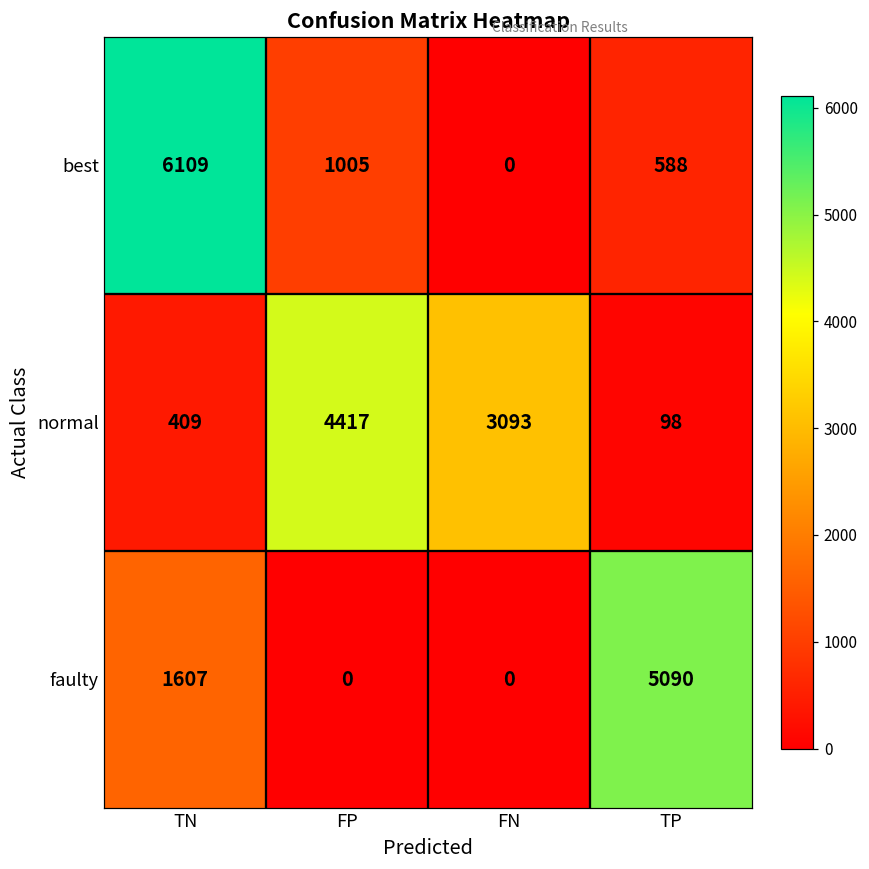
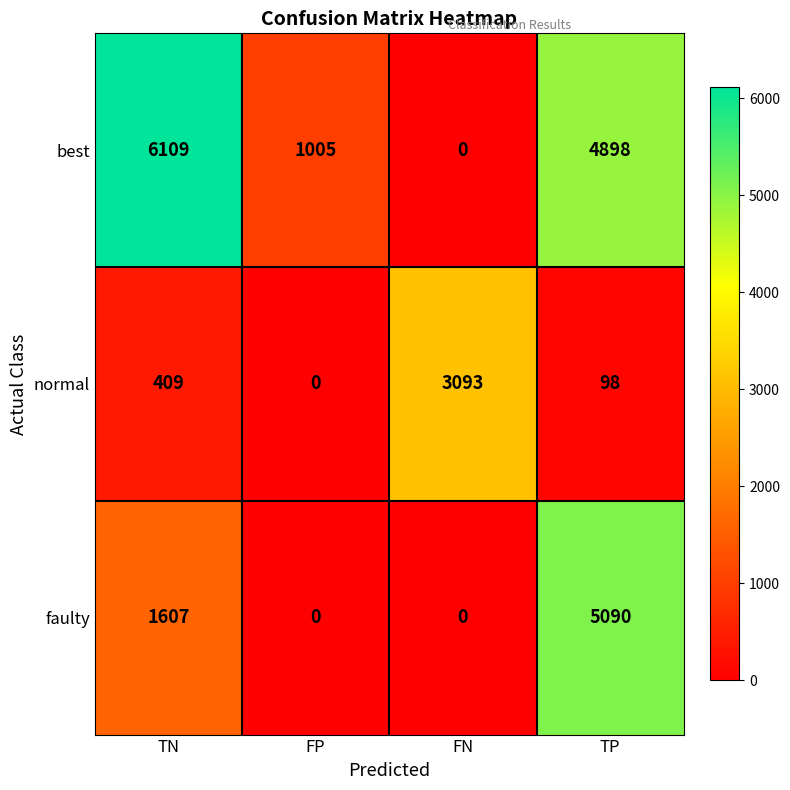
  {
    "best": {
      "TN": 6109,
      "FP": 1005,
      "FN": 0,
-     "TP": 588
+     "TP": 4898
    },
    "normal": {
      "TN": 409,
-     "FP": 4417,
+     "FP": 0,
      "FN": 3093,
      "TP": 98
    },
    "faulty": {
      "TN": 1607,
      "FP": 0,
      "FN": 0,
      "TP": 5090
    }
  }
